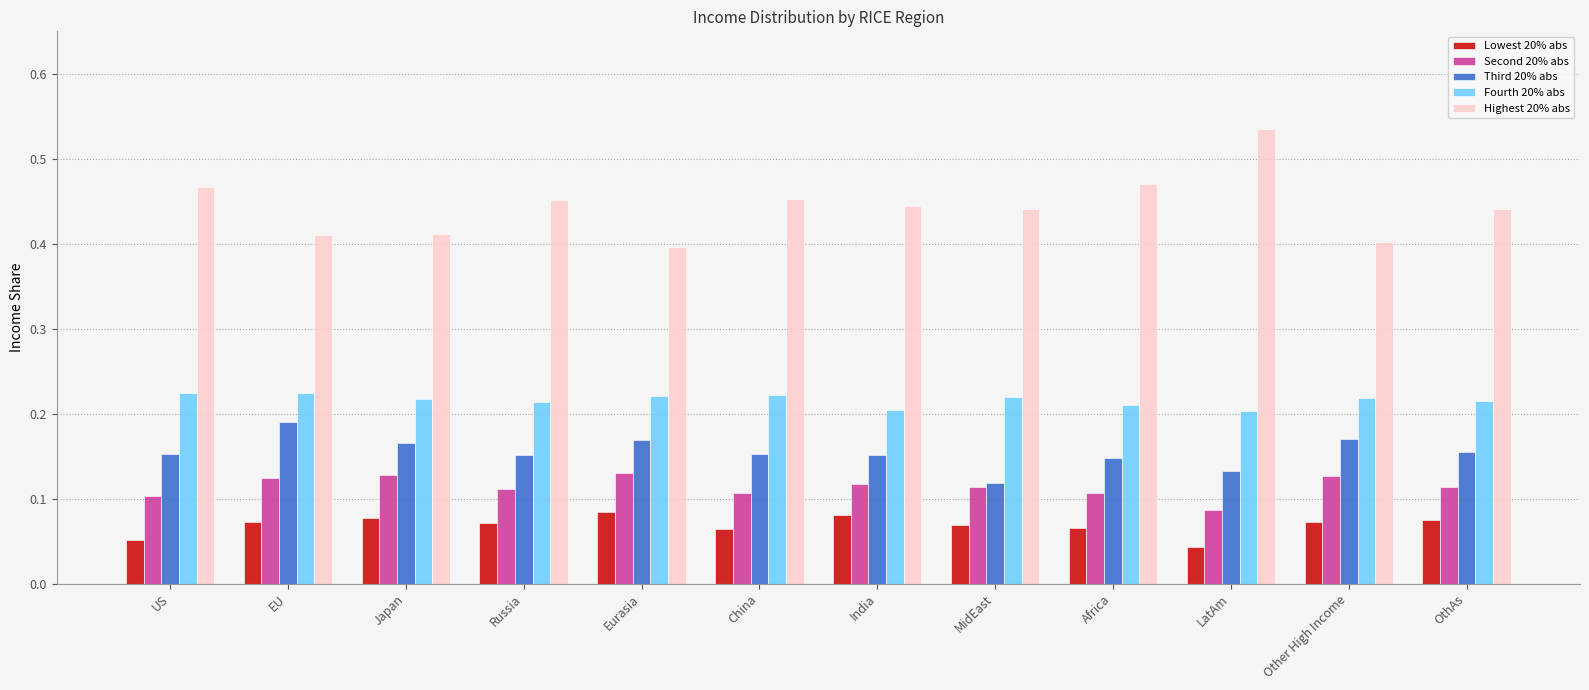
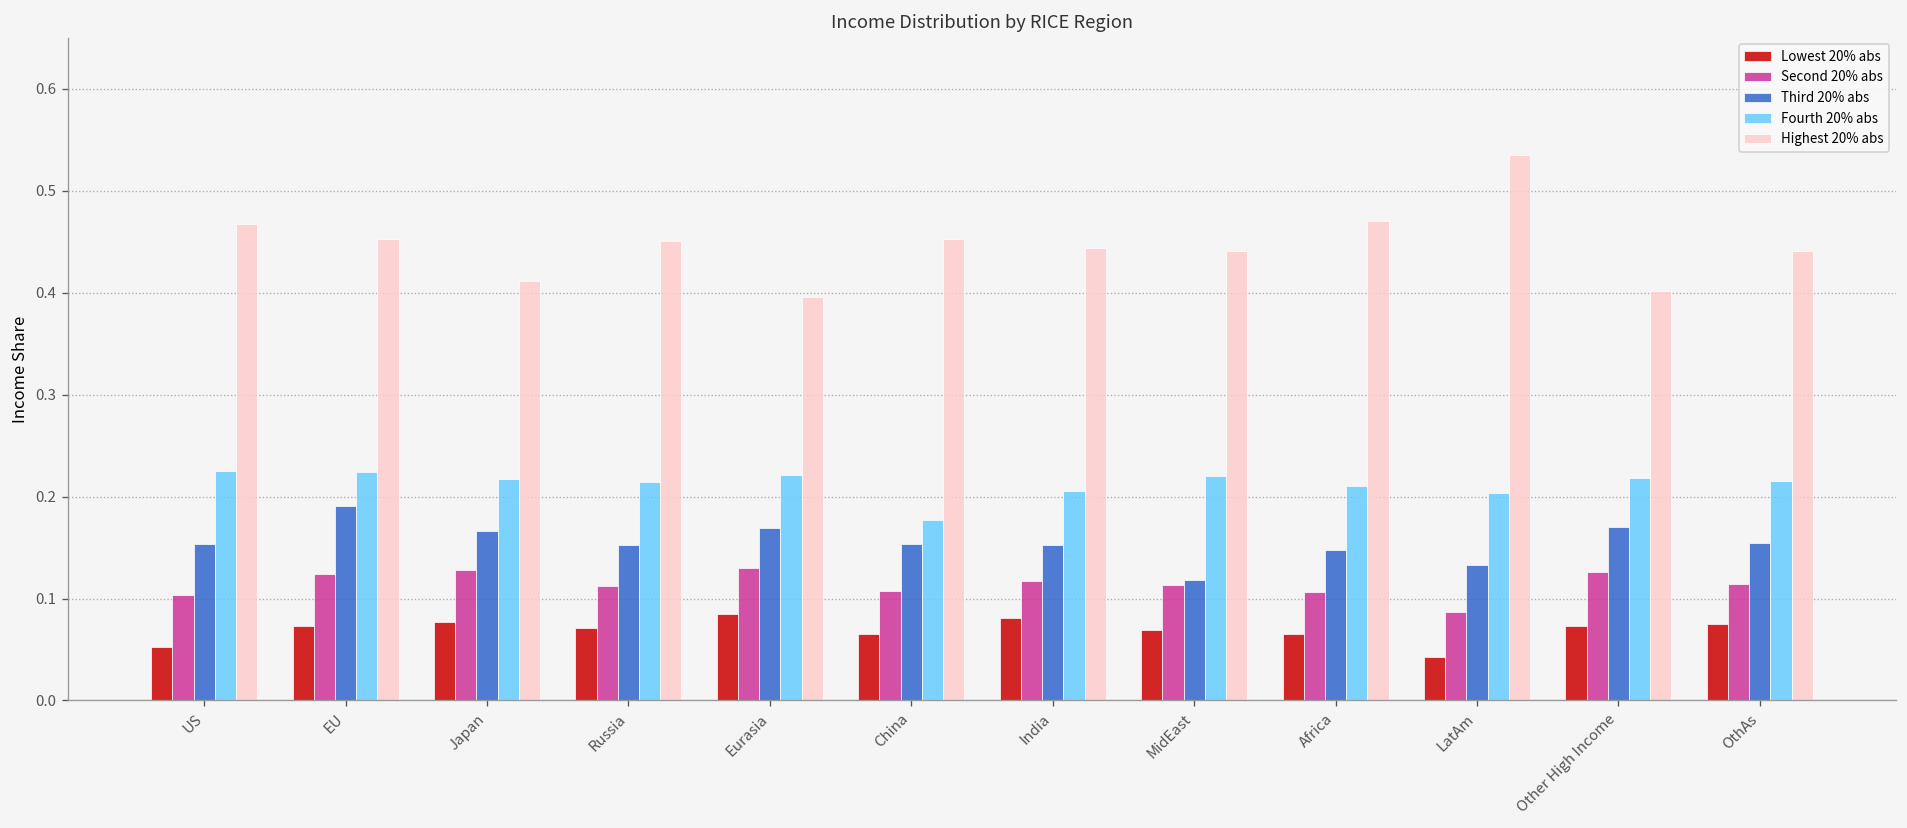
  {
    "Lowest 20% abs": {
      "US": 0.05,
      "EU": 0.07,
      "Japan": 0.08,
      "Russia": 0.07,
      "Eurasia": 0.08,
      "China": 0.07,
      "India": 0.08,
      "MidEast": 0.07,
      "Africa": 0.07,
      "LatAm": 0.04,
      "Other High Income": 0.07,
      "OthAs": 0.08
    },
    "Second 20% abs": {
      "US": 0.10,
      "EU": 0.12,
      "Japan": 0.13,
      "Russia": 0.11,
      "Eurasia": 0.13,
      "China": 0.11,
      "India": 0.12,
      "MidEast": 0.11,
      "Africa": 0.11,
      "LatAm": 0.09,
      "Other High Income": 0.13,
      "OthAs": 0.11
    },
    "Third 20% abs": {
      "US": 0.15,
      "EU": 0.19,
      "Japan": 0.17,
      "Russia": 0.15,
      "Eurasia": 0.17,
      "China": 0.15,
      "India": 0.15,
      "MidEast": 0.12,
      "Africa": 0.15,
      "LatAm": 0.13,
      "Other High Income": 0.17,
      "OthAs": 0.15
    },
    "Fourth 20% abs": {
      "US": 0.23,
      "EU": 0.22,
      "Japan": 0.22,
      "Russia": 0.21,
      "Eurasia": 0.22,
-     "China": 0.22,
+     "China": 0.18,
      "India": 0.21,
      "MidEast": 0.22,
      "Africa": 0.21,
      "LatAm": 0.20,
      "Other High Income": 0.22,
      "OthAs": 0.22
    },
    "Highest 20% abs": {
      "US": 0.47,
-     "EU": 0.41,
+     "EU": 0.45,
      "Japan": 0.41,
      "Russia": 0.45,
      "Eurasia": 0.40,
      "China": 0.45,
      "India": 0.44,
      "MidEast": 0.44,
      "Africa": 0.47,
      "LatAm": 0.54,
      "Other High Income": 0.40,
      "OthAs": 0.44
    }
  }
